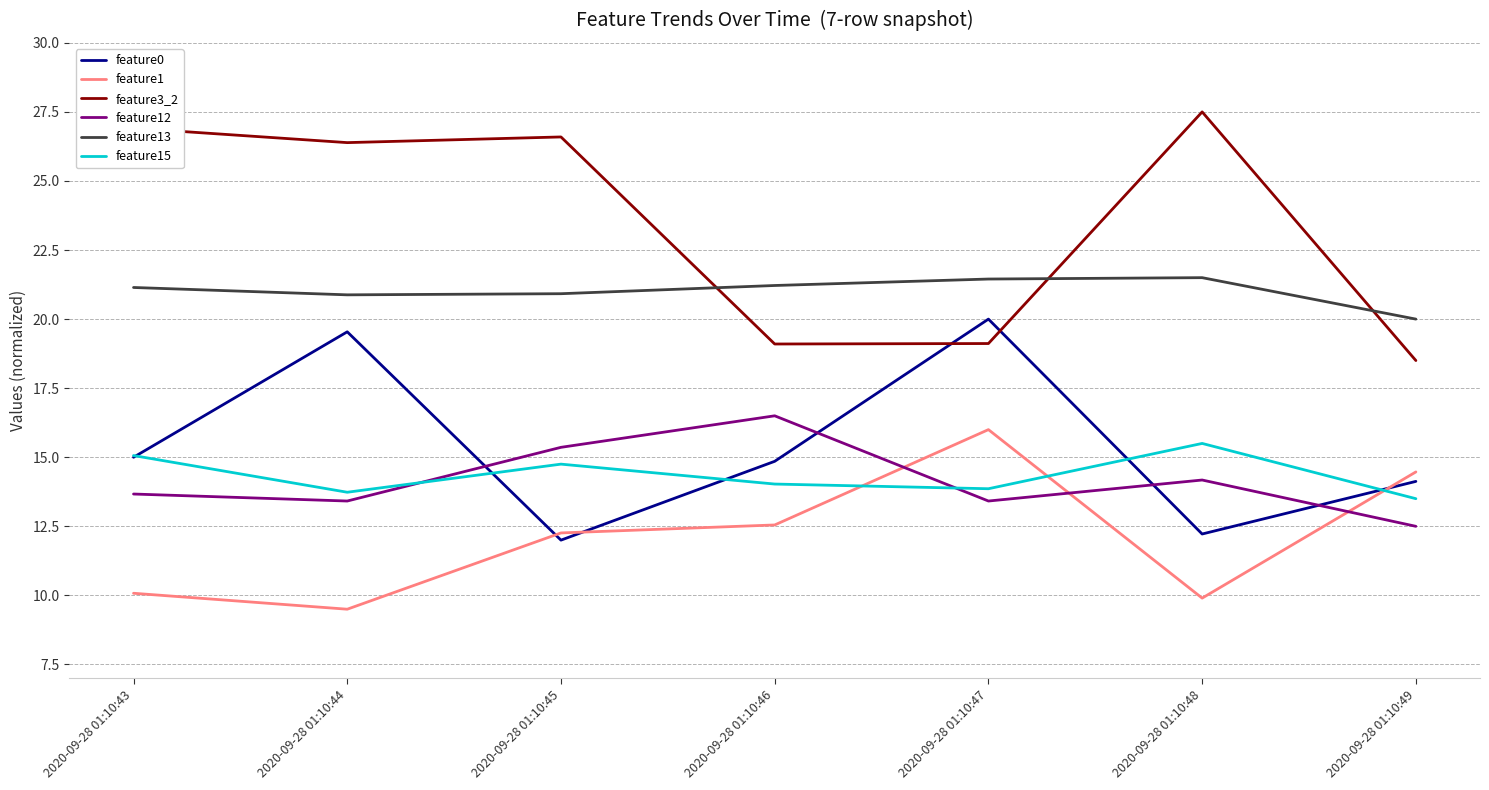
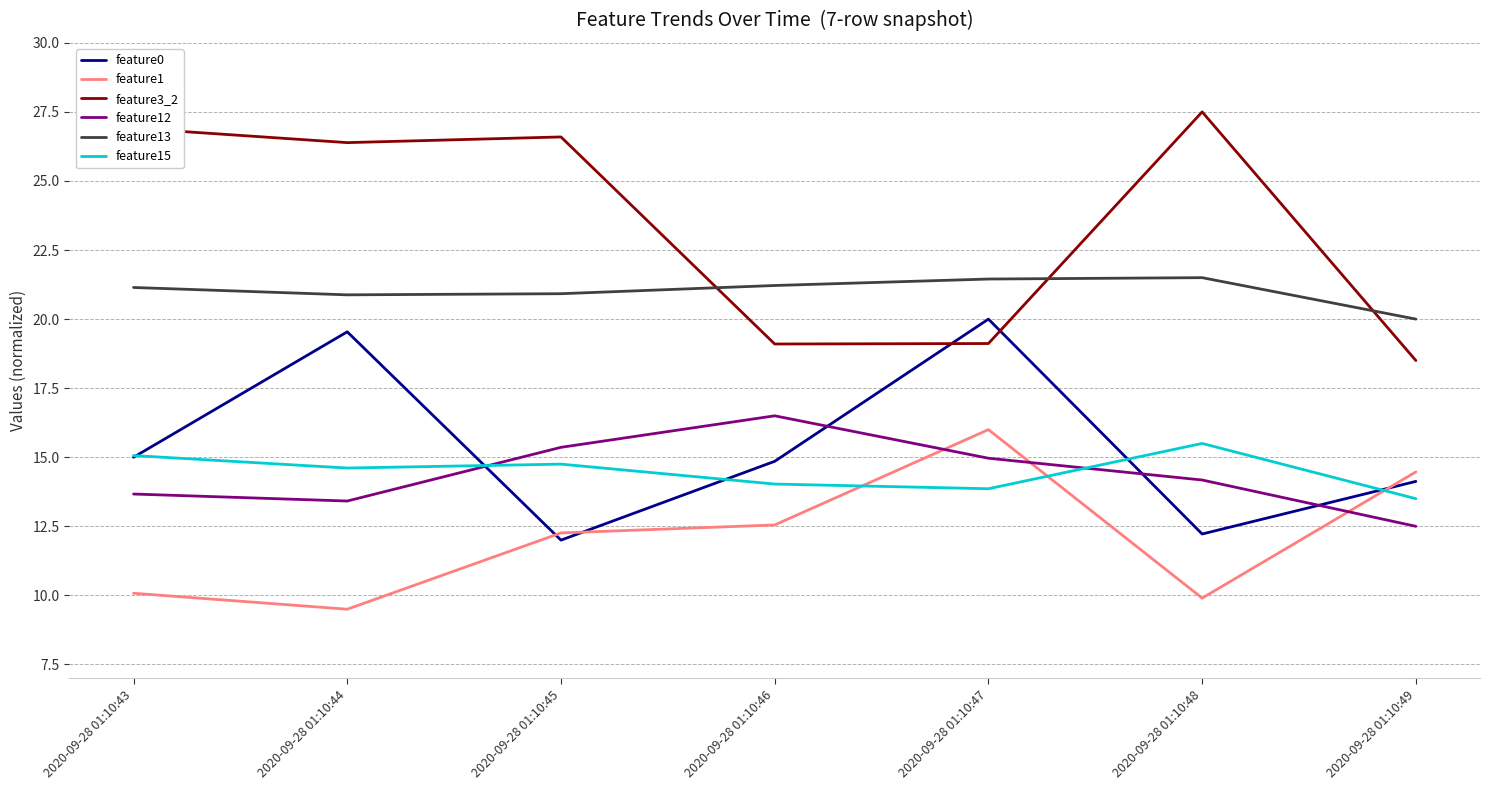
  {
    "feature0": {
      "2020-09-28 01:10:44": 19.5,
      "2020-09-28 01:10:45": 12.0,
      "2020-09-28 01:10:46": 14.9,
      "2020-09-28 01:10:47": 20.0,
      "2020-09-28 01:10:48": 12.2,
      "2020-09-28 01:10:49": 14.1
    },
    "feature1": {
      "2020-09-28 01:10:43": 10.1,
      "2020-09-28 01:10:44": 9.5,
      "2020-09-28 01:10:45": 12.3,
      "2020-09-28 01:10:46": 12.5,
      "2020-09-28 01:10:47": 16.0,
      "2020-09-28 01:10:48": 9.9,
      "2020-09-28 01:10:49": 14.5
    },
    "feature3_2": {
      "2020-09-28 01:10:44": 26.4,
      "2020-09-28 01:10:45": 26.6,
      "2020-09-28 01:10:46": 19.1,
      "2020-09-28 01:10:47": 19.1,
      "2020-09-28 01:10:48": 27.5,
      "2020-09-28 01:10:49": 18.5
    },
    "feature12": {
      "2020-09-28 01:10:43": 13.7,
      "2020-09-28 01:10:44": 13.4,
      "2020-09-28 01:10:45": 15.4,
      "2020-09-28 01:10:46": 16.5,
-     "2020-09-28 01:10:47": 13.4,
+     "2020-09-28 01:10:47": 15.0,
      "2020-09-28 01:10:48": 14.2,
      "2020-09-28 01:10:49": 12.5
    },
    "feature13": {
      "2020-09-28 01:10:43": 21.1,
      "2020-09-28 01:10:44": 20.9,
      "2020-09-28 01:10:45": 20.9,
      "2020-09-28 01:10:46": 21.2,
      "2020-09-28 01:10:47": 21.5,
      "2020-09-28 01:10:48": 21.5,
      "2020-09-28 01:10:49": 20.0
    },
    "feature15": {
-     "2020-09-28 01:10:44": 13.7,
+     "2020-09-28 01:10:44": 14.6,
      "2020-09-28 01:10:45": 14.8,
      "2020-09-28 01:10:46": 14.0,
      "2020-09-28 01:10:47": 13.9,
      "2020-09-28 01:10:48": 15.5,
      "2020-09-28 01:10:49": 13.5
    }
  }
